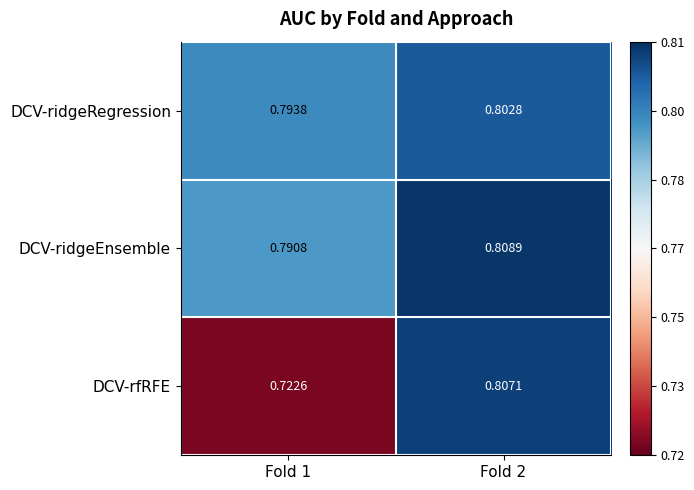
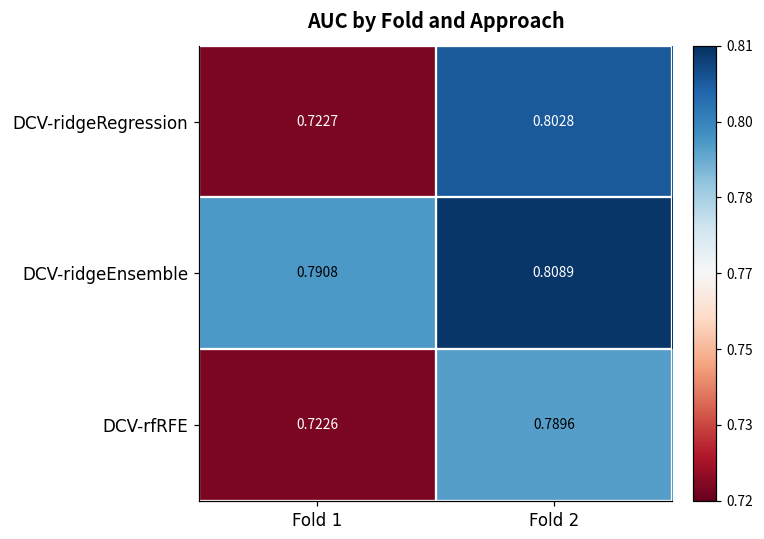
  {
    "DCV-ridgeRegression": {
-     "Fold 1": 0.7938,
+     "Fold 1": 0.7227,
      "Fold 2": 0.8028
    },
    "DCV-ridgeEnsemble": {
      "Fold 1": 0.7908,
      "Fold 2": 0.8089
    },
    "DCV-rfRFE": {
      "Fold 1": 0.7226,
-     "Fold 2": 0.8071
+     "Fold 2": 0.7896
    }
  }
